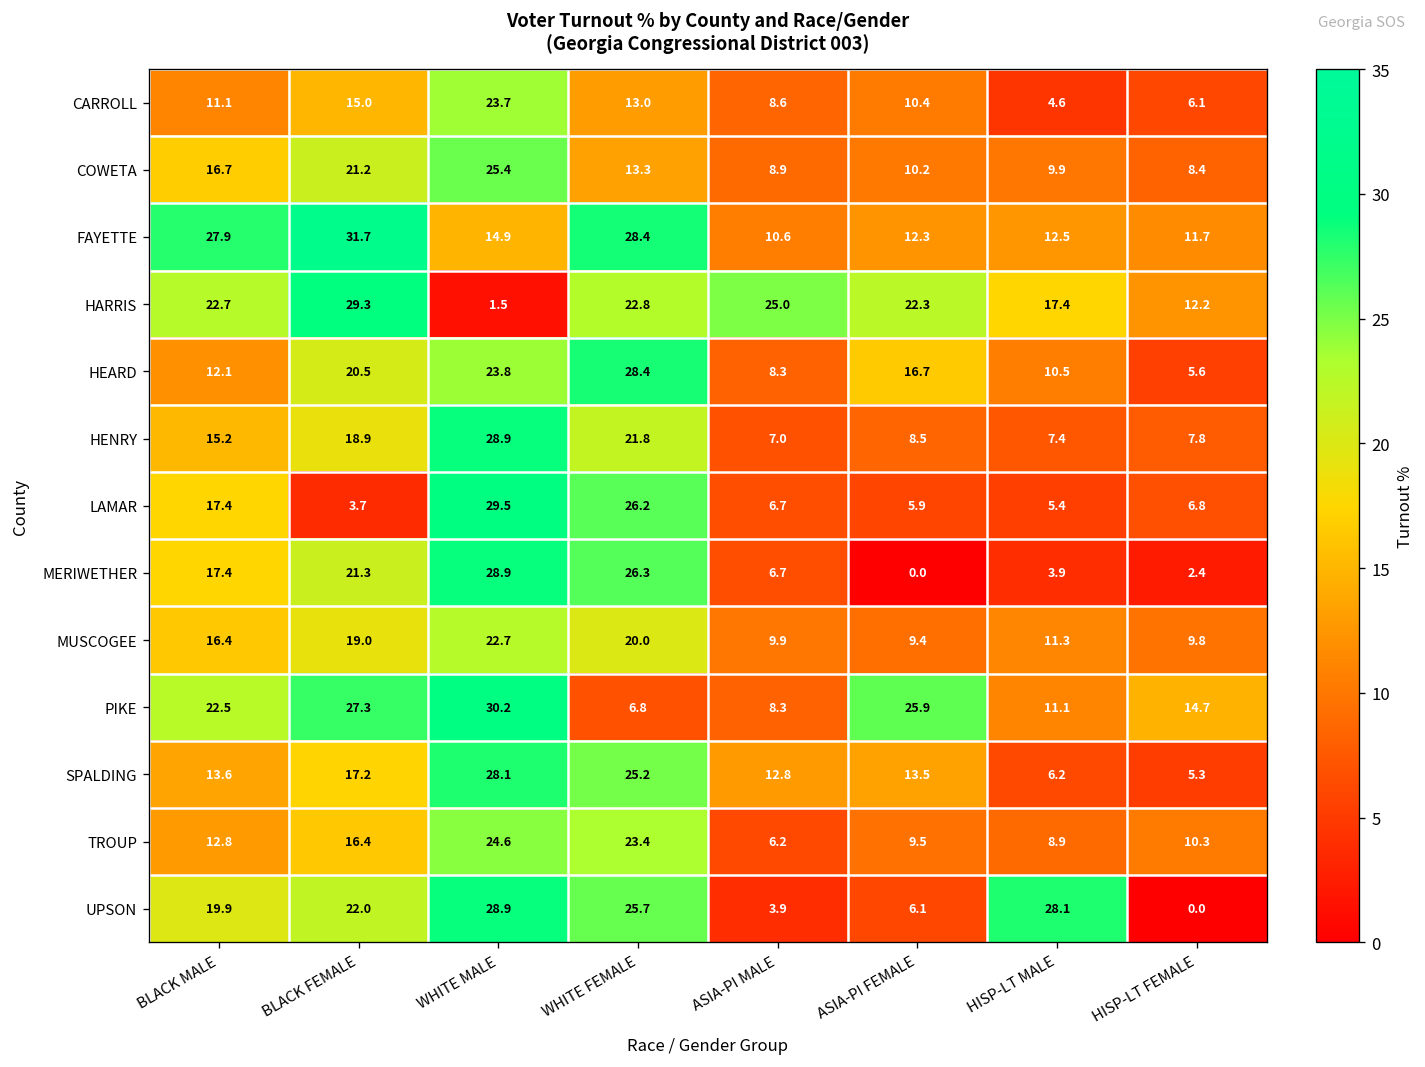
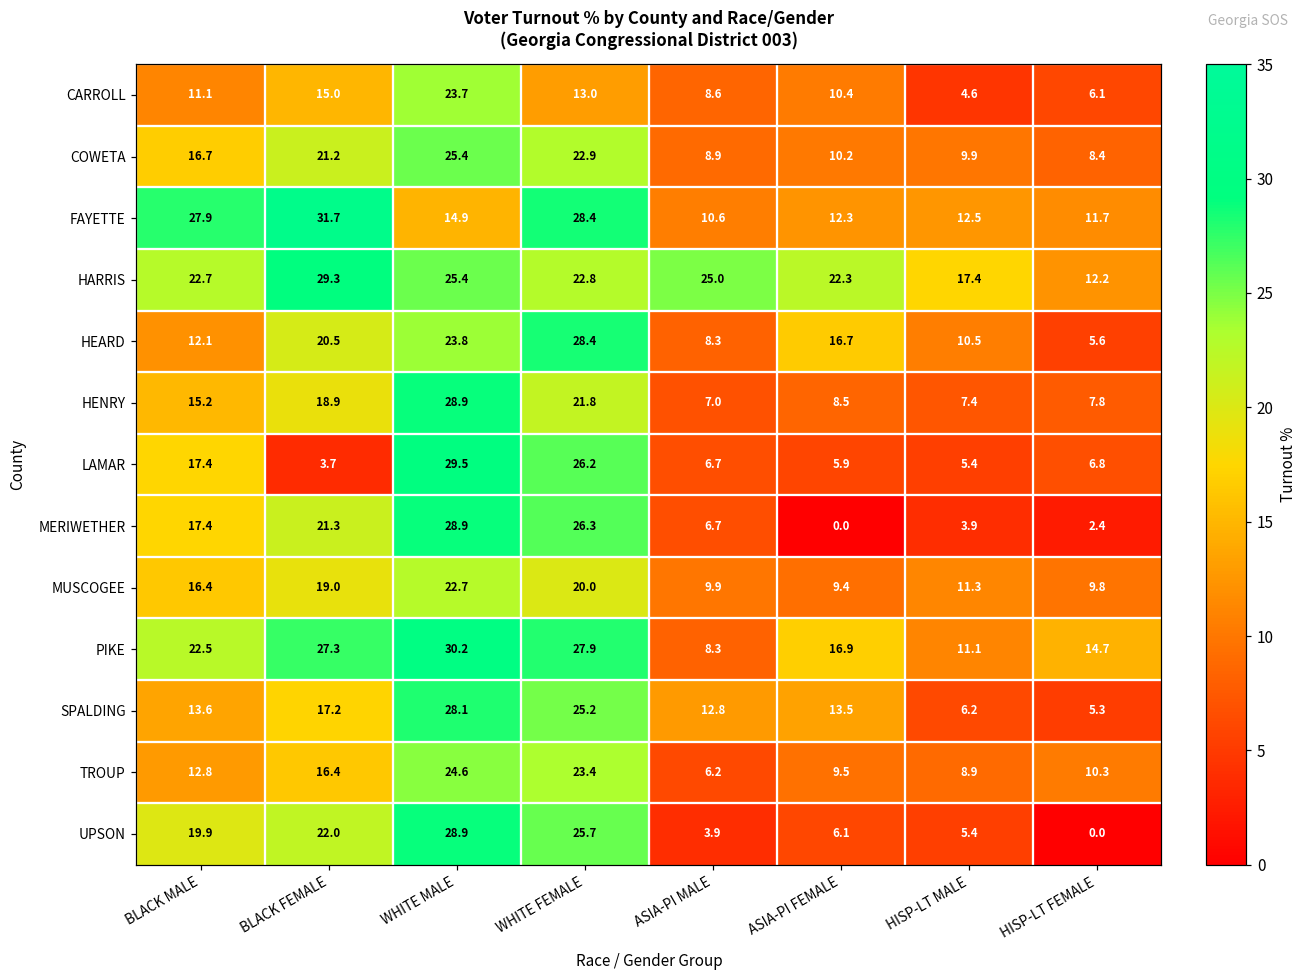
  {
    "CARROLL": {
      "BLACK MALE": 11.1,
      "BLACK FEMALE": 15.0,
      "WHITE MALE": 23.7,
      "WHITE FEMALE": 13.0,
      "ASIA-PI MALE": 8.6,
      "ASIA-PI FEMALE": 10.4,
      "HISP-LT MALE": 4.6,
      "HISP-LT FEMALE": 6.1
    },
    "COWETA": {
      "BLACK MALE": 16.7,
      "BLACK FEMALE": 21.2,
      "WHITE MALE": 25.4,
-     "WHITE FEMALE": 13.3,
+     "WHITE FEMALE": 22.9,
      "ASIA-PI MALE": 8.9,
      "ASIA-PI FEMALE": 10.2,
      "HISP-LT MALE": 9.9,
      "HISP-LT FEMALE": 8.4
    },
    "FAYETTE": {
      "BLACK MALE": 27.9,
      "BLACK FEMALE": 31.7,
      "WHITE MALE": 14.9,
      "WHITE FEMALE": 28.4,
      "ASIA-PI MALE": 10.6,
      "ASIA-PI FEMALE": 12.3,
      "HISP-LT MALE": 12.5,
      "HISP-LT FEMALE": 11.7
    },
    "HARRIS": {
      "BLACK MALE": 22.7,
      "BLACK FEMALE": 29.3,
-     "WHITE MALE": 1.5,
+     "WHITE MALE": 25.4,
      "WHITE FEMALE": 22.8,
      "ASIA-PI MALE": 25.0,
      "ASIA-PI FEMALE": 22.3,
      "HISP-LT MALE": 17.4,
      "HISP-LT FEMALE": 12.2
    },
    "HEARD": {
      "BLACK MALE": 12.1,
      "BLACK FEMALE": 20.5,
      "WHITE MALE": 23.8,
      "WHITE FEMALE": 28.4,
      "ASIA-PI MALE": 8.3,
      "ASIA-PI FEMALE": 16.7,
      "HISP-LT MALE": 10.5,
      "HISP-LT FEMALE": 5.6
    },
    "HENRY": {
      "BLACK MALE": 15.2,
      "BLACK FEMALE": 18.9,
      "WHITE MALE": 28.9,
      "WHITE FEMALE": 21.8,
      "ASIA-PI MALE": 7.0,
      "ASIA-PI FEMALE": 8.5,
      "HISP-LT MALE": 7.4,
      "HISP-LT FEMALE": 7.8
    },
    "LAMAR": {
      "BLACK MALE": 17.4,
      "BLACK FEMALE": 3.7,
      "WHITE MALE": 29.5,
      "WHITE FEMALE": 26.2,
      "ASIA-PI MALE": 6.7,
      "ASIA-PI FEMALE": 5.9,
      "HISP-LT MALE": 5.4,
      "HISP-LT FEMALE": 6.8
    },
    "MERIWETHER": {
      "BLACK MALE": 17.4,
      "BLACK FEMALE": 21.3,
      "WHITE MALE": 28.9,
      "WHITE FEMALE": 26.3,
      "ASIA-PI MALE": 6.7,
      "ASIA-PI FEMALE": 0.0,
      "HISP-LT MALE": 3.9,
      "HISP-LT FEMALE": 2.4
    },
    "MUSCOGEE": {
      "BLACK MALE": 16.4,
      "BLACK FEMALE": 19.0,
      "WHITE MALE": 22.7,
      "WHITE FEMALE": 20.0,
      "ASIA-PI MALE": 9.9,
      "ASIA-PI FEMALE": 9.4,
      "HISP-LT MALE": 11.3,
      "HISP-LT FEMALE": 9.8
    },
    "PIKE": {
      "BLACK MALE": 22.5,
      "BLACK FEMALE": 27.3,
      "WHITE MALE": 30.2,
-     "WHITE FEMALE": 6.8,
+     "WHITE FEMALE": 27.9,
      "ASIA-PI MALE": 8.3,
-     "ASIA-PI FEMALE": 25.9,
+     "ASIA-PI FEMALE": 16.9,
      "HISP-LT MALE": 11.1,
      "HISP-LT FEMALE": 14.7
    },
    "SPALDING": {
      "BLACK MALE": 13.6,
      "BLACK FEMALE": 17.2,
      "WHITE MALE": 28.1,
      "WHITE FEMALE": 25.2,
      "ASIA-PI MALE": 12.8,
      "ASIA-PI FEMALE": 13.5,
      "HISP-LT MALE": 6.2,
      "HISP-LT FEMALE": 5.3
    },
    "TROUP": {
      "BLACK MALE": 12.8,
      "BLACK FEMALE": 16.4,
      "WHITE MALE": 24.6,
      "WHITE FEMALE": 23.4,
      "ASIA-PI MALE": 6.2,
      "ASIA-PI FEMALE": 9.5,
      "HISP-LT MALE": 8.9,
      "HISP-LT FEMALE": 10.3
    },
    "UPSON": {
      "BLACK MALE": 19.9,
      "BLACK FEMALE": 22.0,
      "WHITE MALE": 28.9,
      "WHITE FEMALE": 25.7,
      "ASIA-PI MALE": 3.9,
      "ASIA-PI FEMALE": 6.1,
-     "HISP-LT MALE": 28.1,
+     "HISP-LT MALE": 5.4,
      "HISP-LT FEMALE": 0.0
    }
  }
